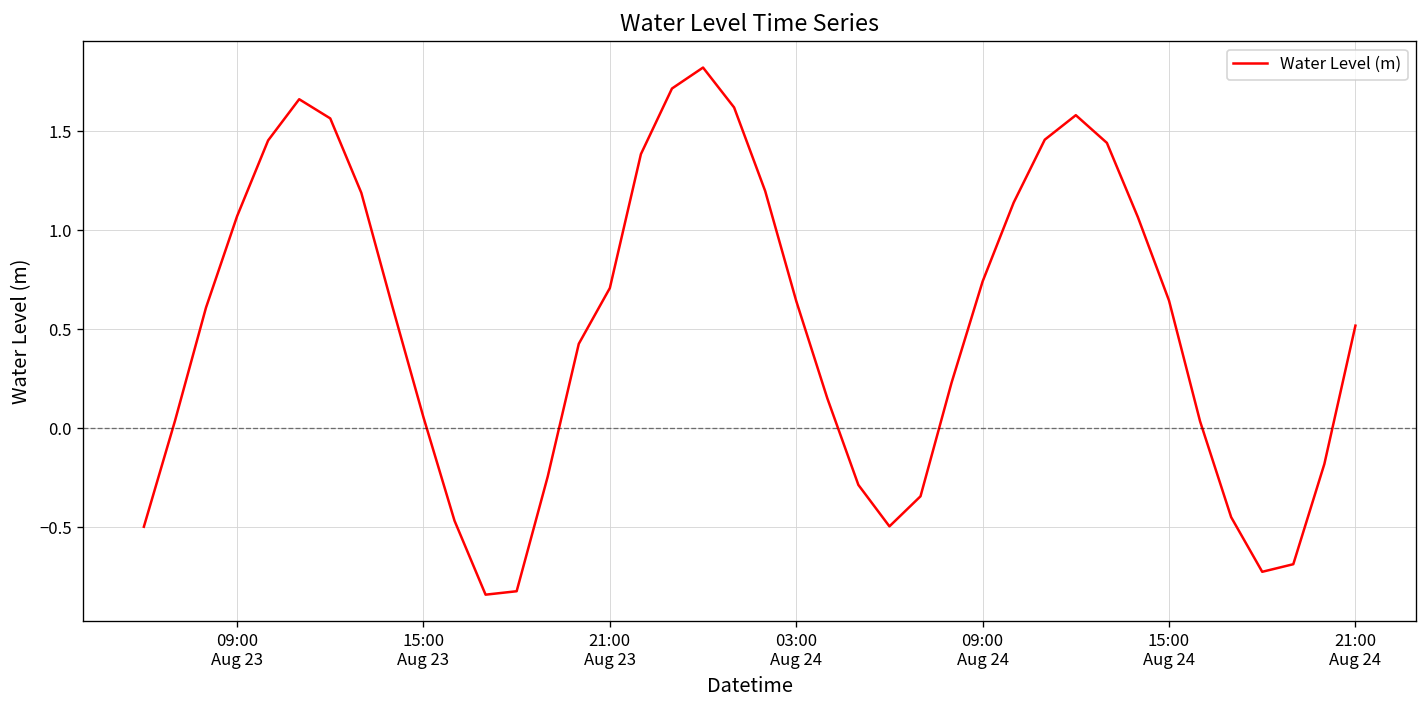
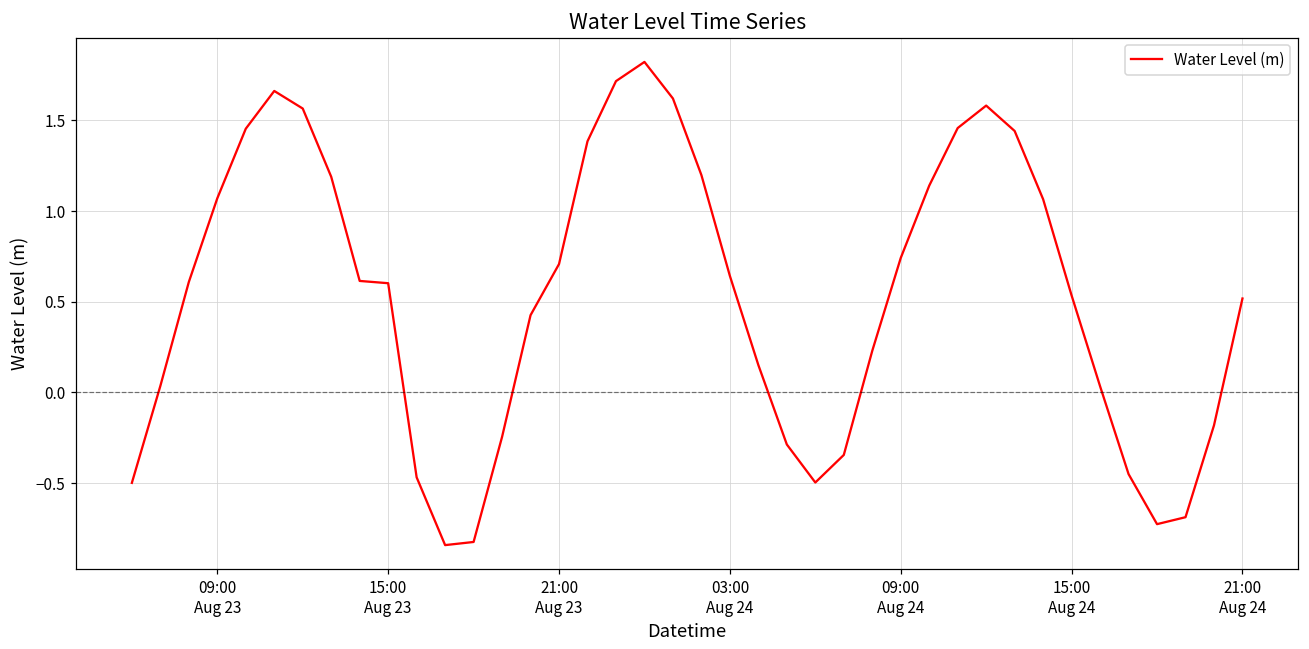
  {
    "09:00 Aug 23": 1.07,
-   "15:00 Aug 23": 0.05,
+   "15:00 Aug 23": 0.60,
    "21:00 Aug 23": 0.71,
    "03:00 Aug 24": 0.64,
    "09:00 Aug 24": 0.74,
-   "15:00 Aug 24": 0.64,
+   "15:00 Aug 24": 0.53,
    "21:00 Aug 24": 0.52
  }
